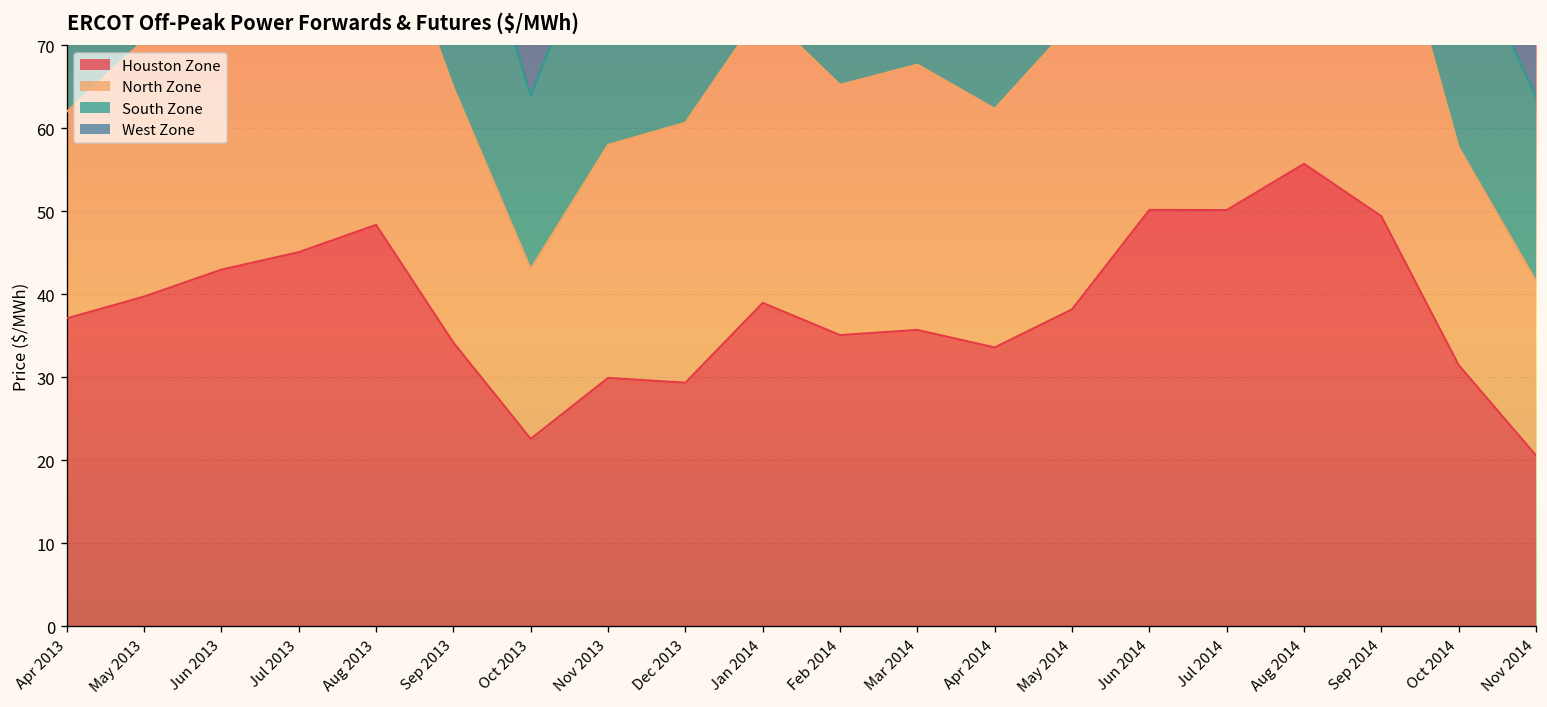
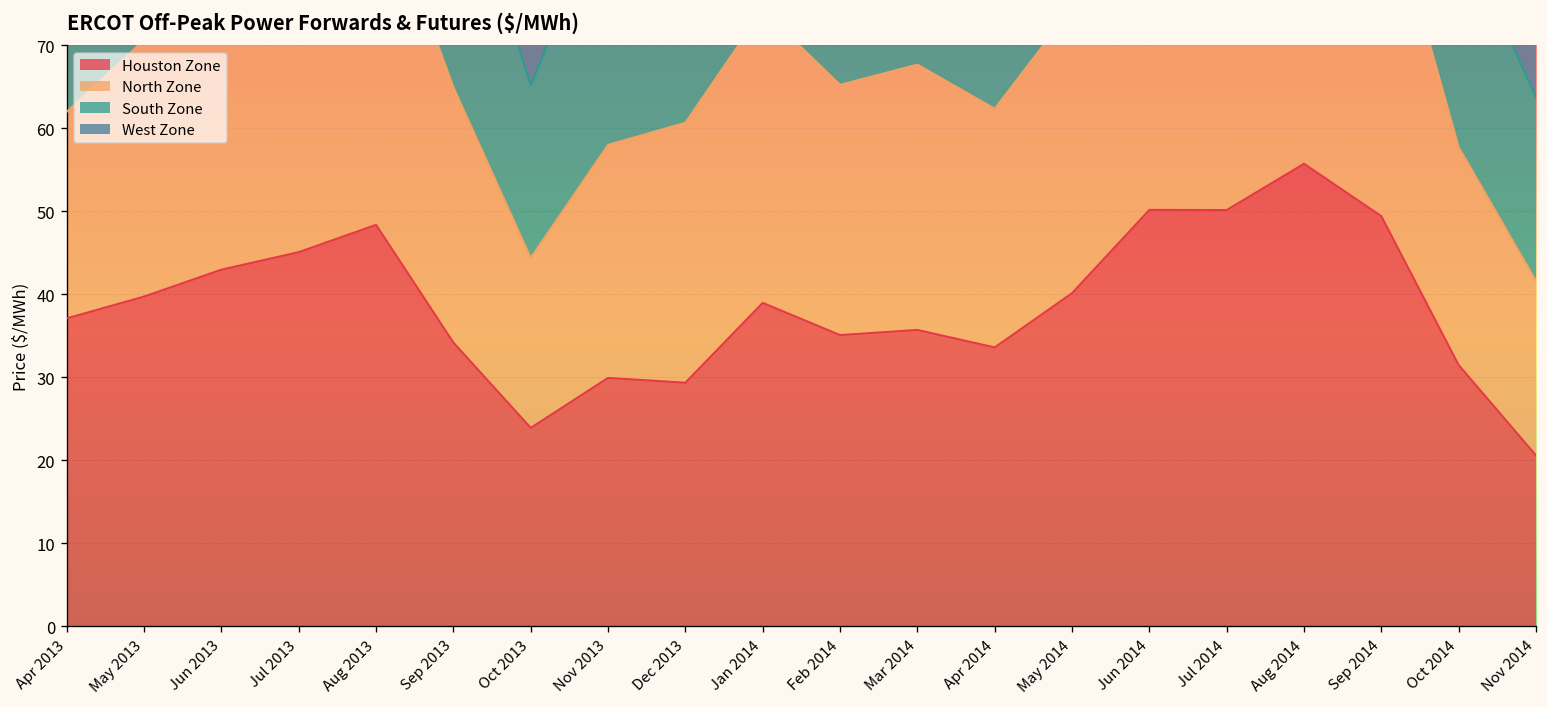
  {
    "Houston Zone": {
      "Apr 2013": 37,
      "May 2013": 40,
      "Jun 2013": 43,
      "Jul 2013": 45,
      "Aug 2013": 48,
      "Sep 2013": 34,
-     "Oct 2013": 23,
+     "Oct 2013": 24,
      "Nov 2013": 30,
      "Dec 2013": 29,
      "Jan 2014": 39,
      "Feb 2014": 35,
      "Mar 2014": 36,
      "Apr 2014": 34,
-     "May 2014": 38,
+     "May 2014": 40,
      "Jun 2014": 50,
      "Jul 2014": 50,
      "Aug 2014": 56,
      "Sep 2014": 49,
      "Oct 2014": 31,
      "Nov 2014": 21
    },
    "North Zone": {
      "Apr 2013": 25,
      "Sep 2013": 31,
      "Oct 2013": 20,
      "Nov 2013": 28,
      "Dec 2013": 31,
      "Feb 2014": 30,
      "Mar 2014": 32,
      "Apr 2014": 29,
      "Oct 2014": 26,
      "Nov 2014": 21
    }
  }
